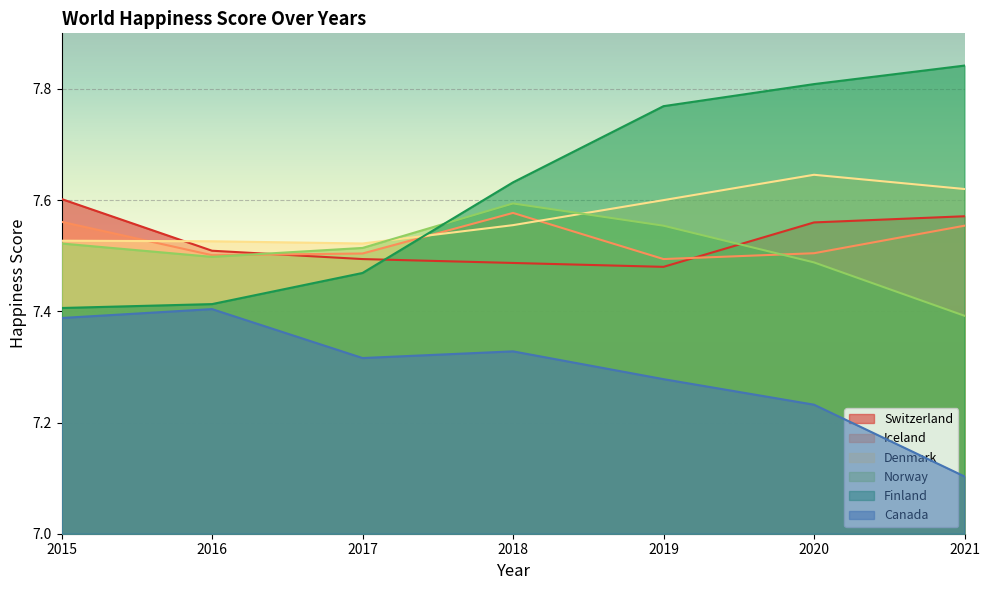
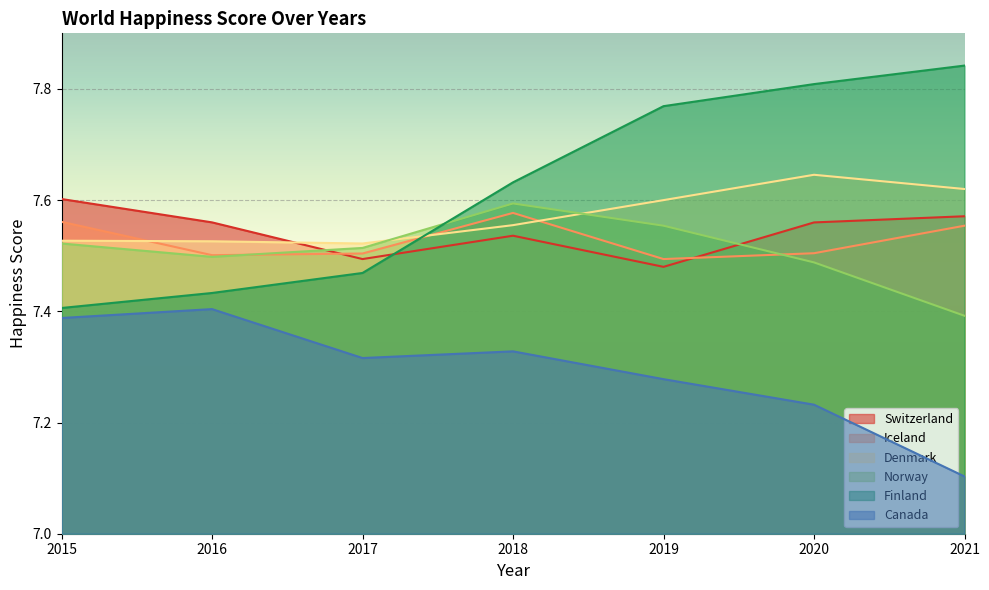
  {
    "Switzerland": {
      "2015": 7.60,
-     "2016": 7.51,
+     "2016": 7.56,
      "2017": 7.49,
-     "2018": 7.49,
+     "2018": 7.54,
      "2019": 7.48,
      "2020": 7.56,
      "2021": 7.57
    },
    "Iceland": {
      "2015": 7.56,
      "2017": 7.50,
      "2018": 7.58,
      "2019": 7.49,
      "2020": 7.50,
      "2021": 7.55
    },
    "Denmark": {
      "2015": 7.53,
      "2016": 7.53,
      "2017": 7.52,
      "2018": 7.56,
      "2019": 7.60,
      "2020": 7.65,
      "2021": 7.62
    },
    "Norway": {
      "2015": 7.52,
      "2017": 7.51,
      "2018": 7.59,
      "2019": 7.55,
      "2020": 7.49,
      "2021": 7.39
    },
    "Finland": {
      "2015": 7.41,
-     "2016": 7.41,
+     "2016": 7.43,
      "2017": 7.47,
      "2018": 7.63,
      "2019": 7.77,
      "2020": 7.81,
      "2021": 7.84
    },
    "Canada": {
      "2015": 7.39,
      "2016": 7.40,
      "2017": 7.32,
      "2018": 7.33,
      "2019": 7.28,
      "2020": 7.23,
      "2021": 7.10
    }
  }
